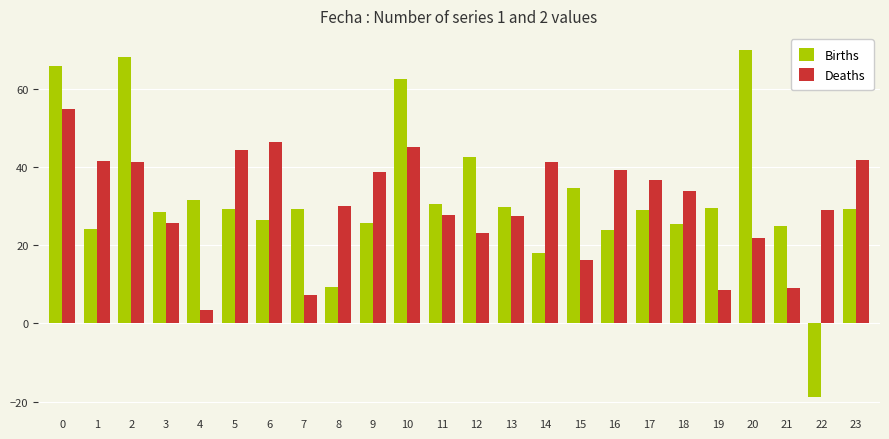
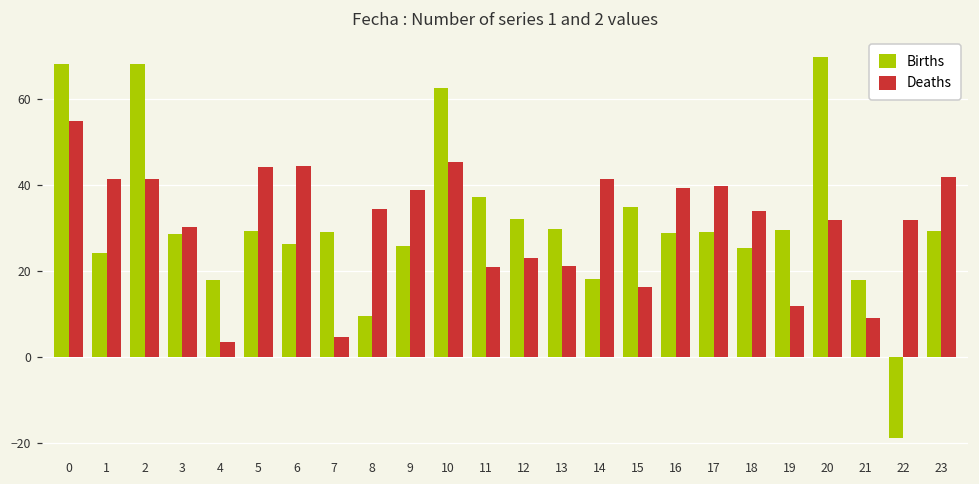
  {
    "Births": {
-     "0": 66,
+     "0": 68,
      "1": 24,
      "2": 68,
      "3": 29,
-     "4": 32,
+     "4": 18,
      "5": 29,
      "6": 26,
      "7": 29,
      "8": 9,
      "9": 26,
      "10": 62,
-     "11": 30,
-     "12": 43,
+     "11": 37,
+     "12": 32,
      "13": 30,
      "14": 18,
      "15": 35,
-     "16": 24,
+     "16": 29,
      "17": 29,
      "18": 25,
      "19": 29,
      "20": 70,
-     "21": 25,
+     "21": 18,
      "22": -19,
      "23": 29
    },
    "Deaths": {
      "0": 55,
      "1": 41,
      "2": 41,
-     "3": 26,
+     "3": 30,
      "4": 3,
      "5": 44,
-     "6": 46,
-     "7": 7,
-     "8": 30,
+     "6": 44,
+     "7": 5,
+     "8": 34,
      "9": 39,
      "10": 45,
-     "11": 28,
+     "11": 21,
      "12": 23,
-     "13": 27,
+     "13": 21,
      "14": 41,
      "15": 16,
      "16": 39,
-     "17": 37,
+     "17": 40,
      "18": 34,
-     "19": 9,
-     "20": 22,
+     "19": 12,
+     "20": 32,
      "21": 9,
-     "22": 29,
+     "22": 32,
      "23": 42
    }
  }
